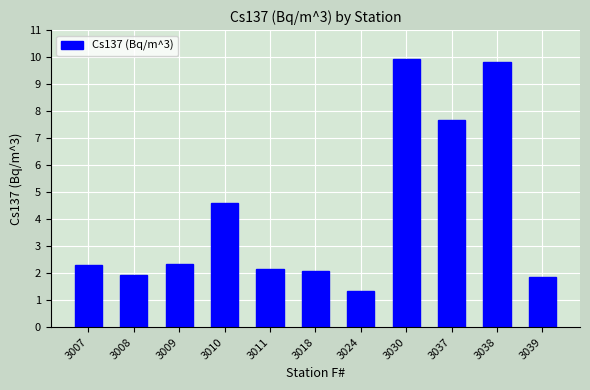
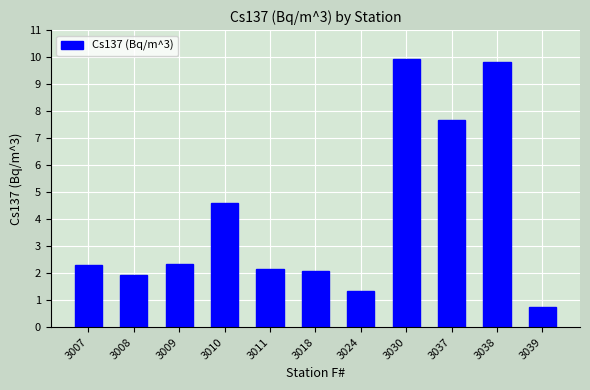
  {
    "3007": 2.3,
    "3008": 1.9,
    "3009": 2.3,
    "3010": 4.6,
    "3011": 2.1,
    "3018": 2.1,
    "3024": 1.4,
    "3030": 9.9,
    "3037": 7.7,
    "3038": 9.8,
-   "3039": 1.9
+   "3039": 0.7
  }
